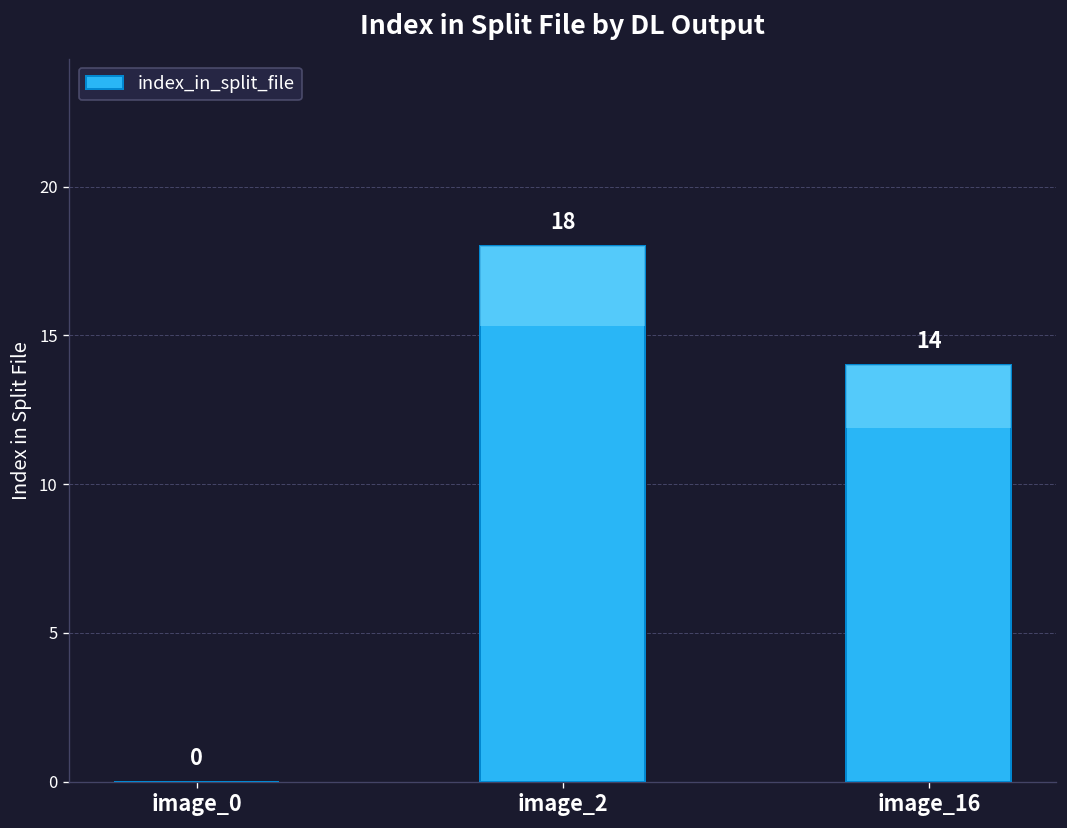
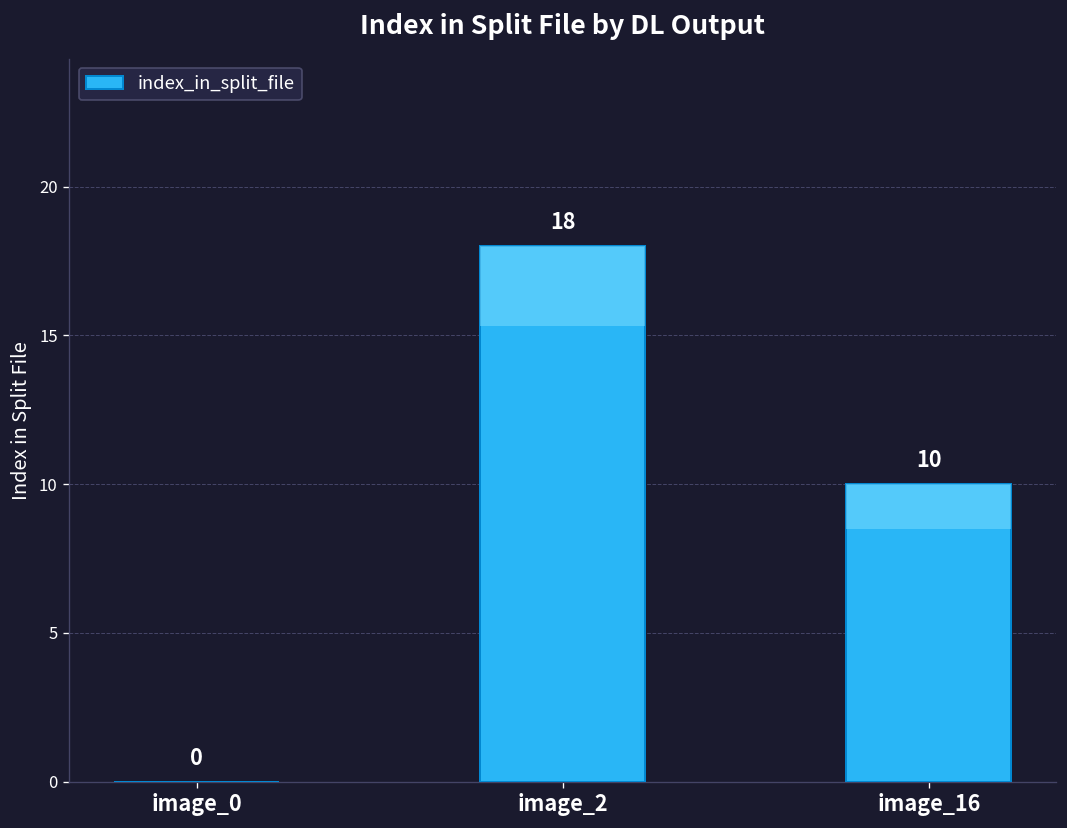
  {
    "index_in_split_file": {
-     "image_16": 14
+     "image_16": 10
    }
  }
